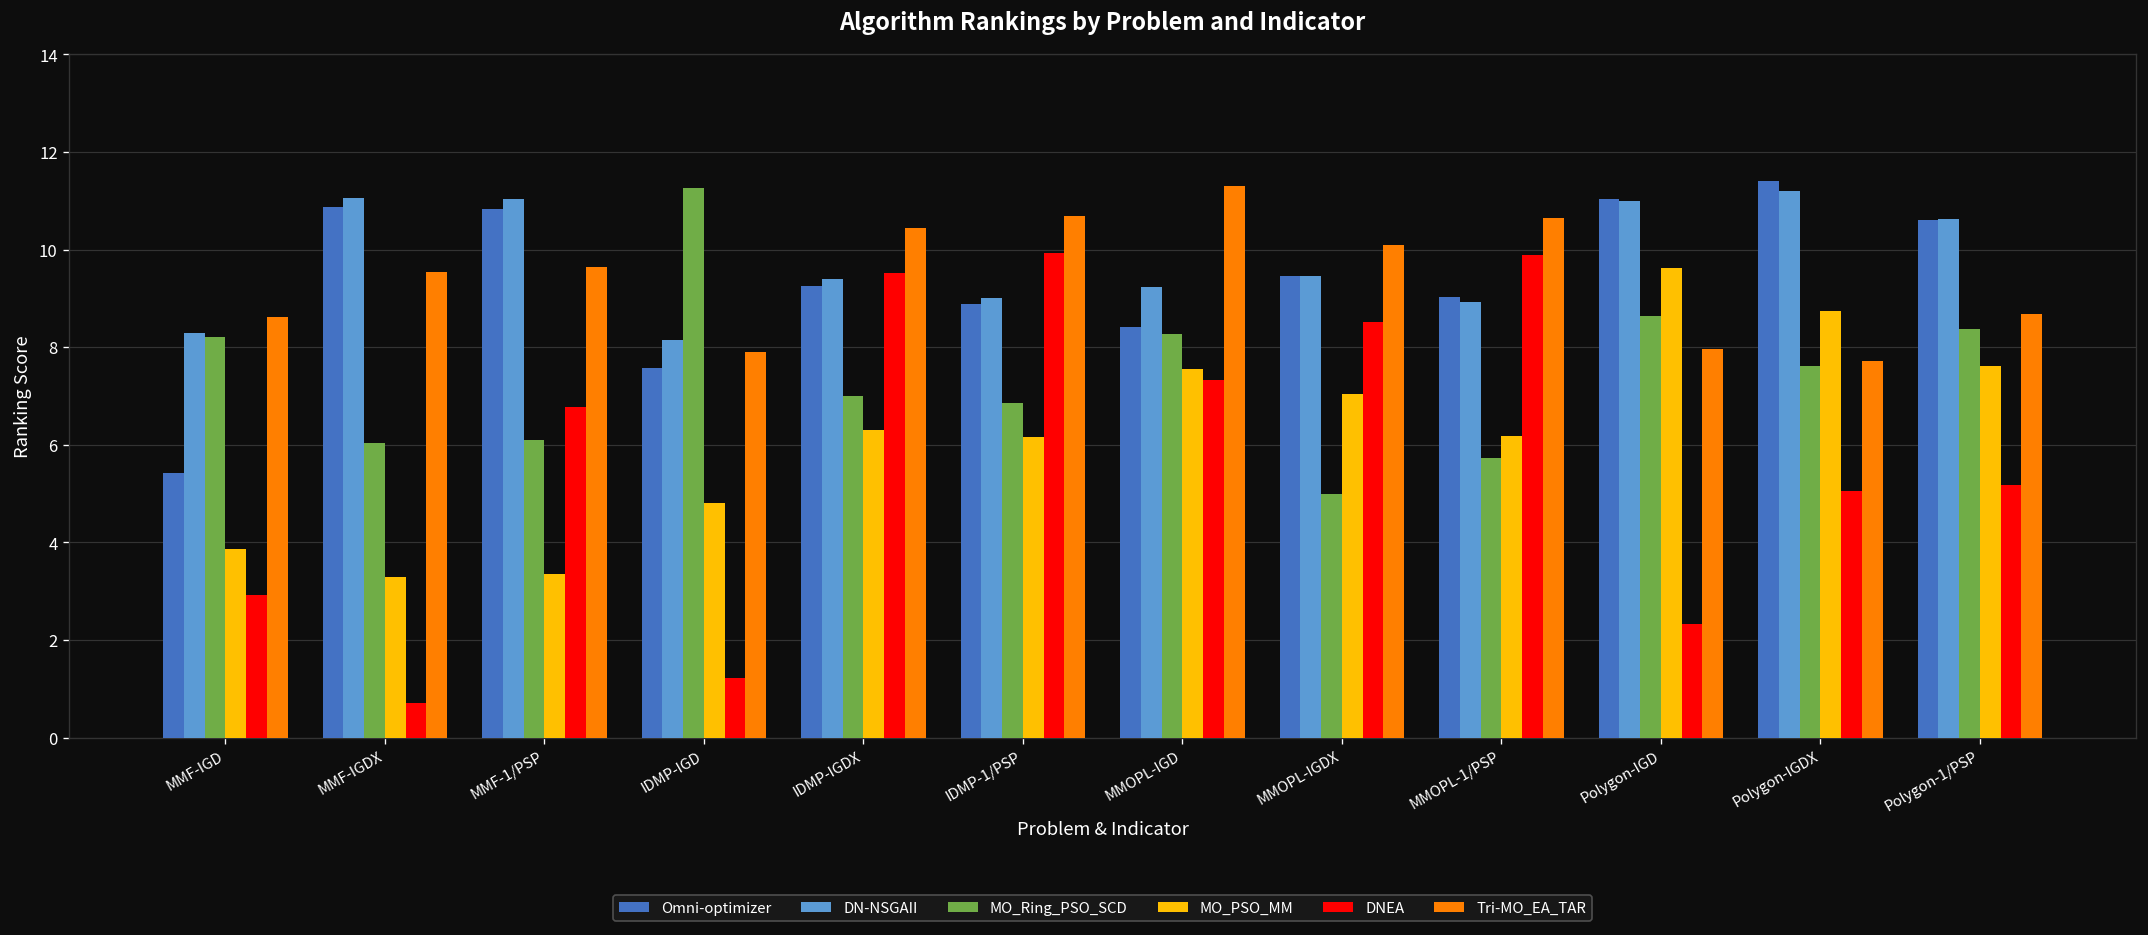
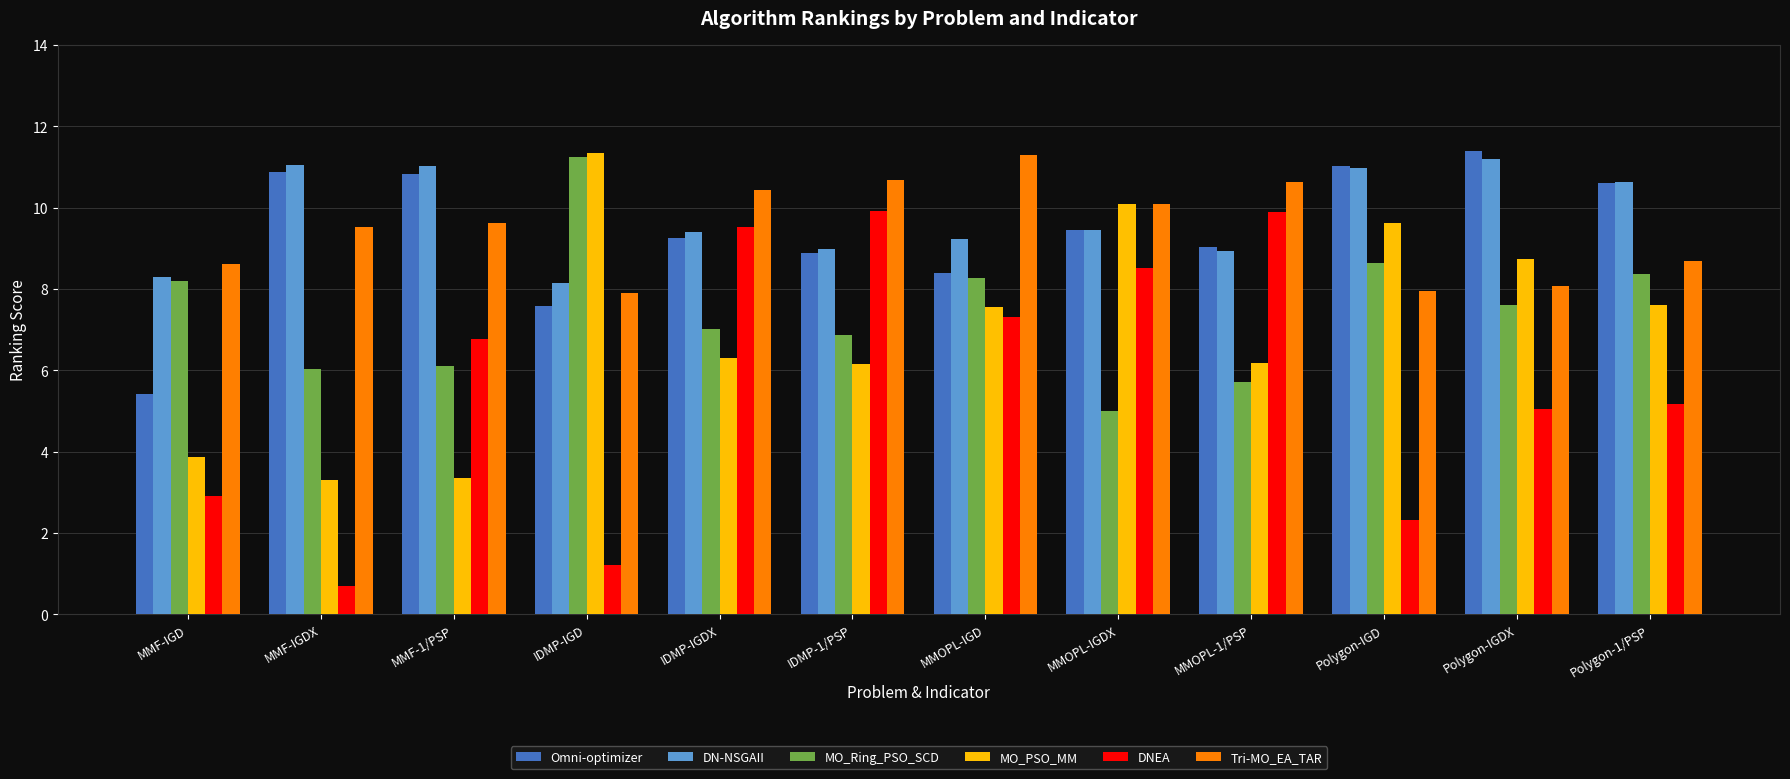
  {
    "MO_Ring_PSO_SCD": {
      "MMF-IGD": 8.2,
      "MMF-IGDX": 6.0,
      "MMF-1/PSP": 6.1,
      "IDMP-IGD": 11.3,
      "IDMP-IGDX": 7.0,
      "IDMP-1/PSP": 6.9,
      "MMOPL-IGD": 8.3,
      "MMOPL-IGDX": 5.0,
      "MMOPL-1/PSP": 5.7,
      "Polygon-IGD": 8.6,
      "Polygon-IGDX": 7.6,
      "Polygon-1/PSP": 8.4
    },
    "MO_PSO_MM": {
      "MMF-IGD": 3.9,
      "MMF-IGDX": 3.3,
      "MMF-1/PSP": 3.4,
-     "IDMP-IGD": 4.8,
+     "IDMP-IGD": 11.3,
      "IDMP-IGDX": 6.3,
      "IDMP-1/PSP": 6.2,
      "MMOPL-IGD": 7.5,
-     "MMOPL-IGDX": 7.0,
+     "MMOPL-IGDX": 10.1,
      "MMOPL-1/PSP": 6.2,
      "Polygon-IGD": 9.6,
      "Polygon-IGDX": 8.7,
      "Polygon-1/PSP": 7.6
    },
    "DNEA": {
      "MMF-IGD": 2.9,
      "MMF-IGDX": 0.7,
      "MMF-1/PSP": 6.8,
      "IDMP-IGD": 1.2,
      "IDMP-IGDX": 9.5,
      "IDMP-1/PSP": 9.9,
      "MMOPL-IGD": 7.3,
      "MMOPL-IGDX": 8.5,
      "MMOPL-1/PSP": 9.9,
      "Polygon-IGD": 2.3,
      "Polygon-IGDX": 5.0,
      "Polygon-1/PSP": 5.2
    },
    "Tri-MO_EA_TAR": {
      "MMF-IGD": 8.6,
      "MMF-IGDX": 9.5,
      "MMF-1/PSP": 9.6,
      "IDMP-IGD": 7.9,
      "IDMP-IGDX": 10.4,
      "IDMP-1/PSP": 10.7,
      "MMOPL-IGD": 11.3,
      "MMOPL-IGDX": 10.1,
      "MMOPL-1/PSP": 10.6,
      "Polygon-IGD": 8.0,
-     "Polygon-IGDX": 7.7,
+     "Polygon-IGDX": 8.1,
      "Polygon-1/PSP": 8.7
    }
  }
